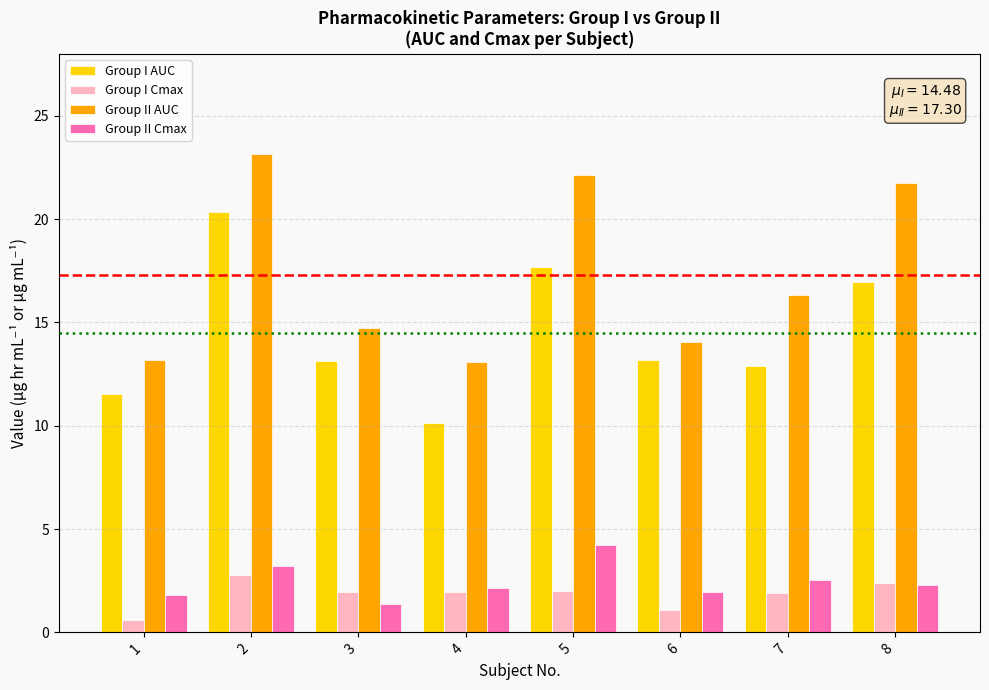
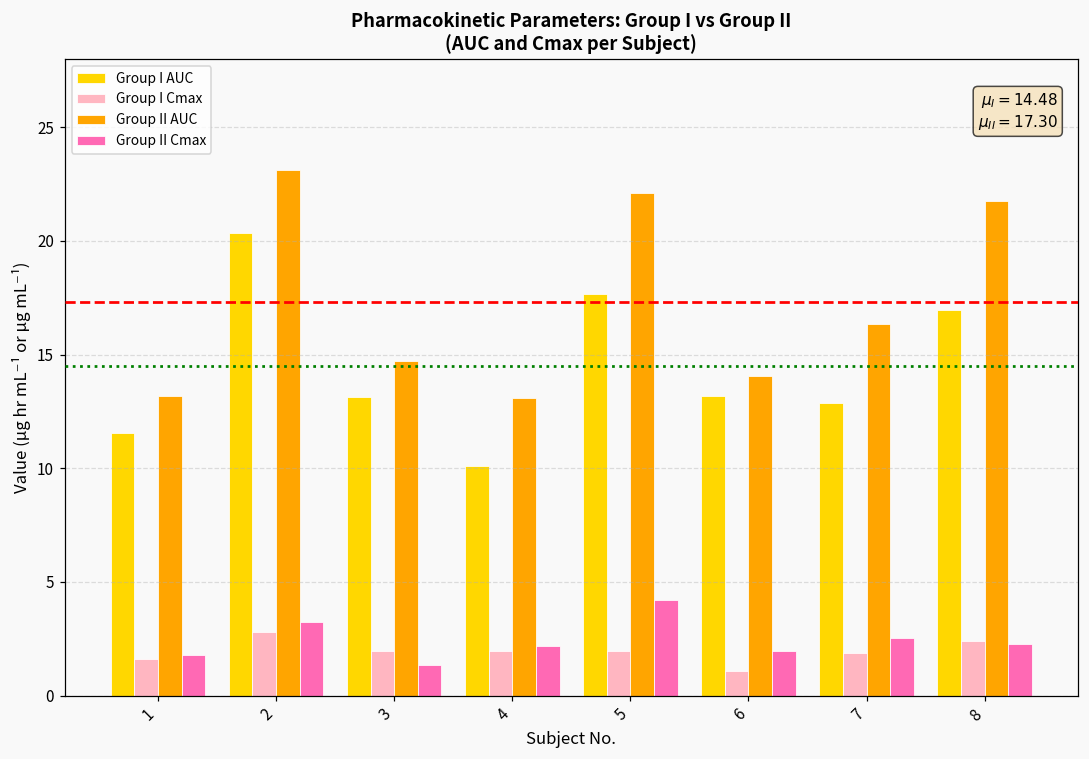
  {
    "Group I Cmax": {
-     "1": 0.6,
+     "1": 1.6,
      "2": 2.8,
      "3": 2.0,
      "4": 2.0,
      "5": 2.0,
      "6": 1.1,
      "7": 1.9,
      "8": 2.4
    },
    "Group II Cmax": {
      "1": 1.8,
      "2": 3.2,
      "3": 1.4,
      "4": 2.2,
      "5": 4.2,
      "6": 2.0,
      "7": 2.5,
      "8": 2.3
    }
  }
